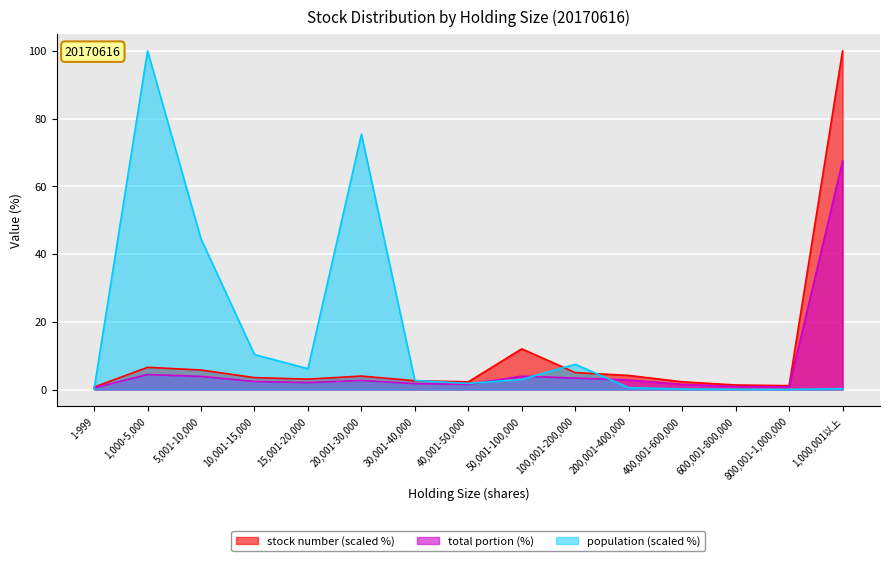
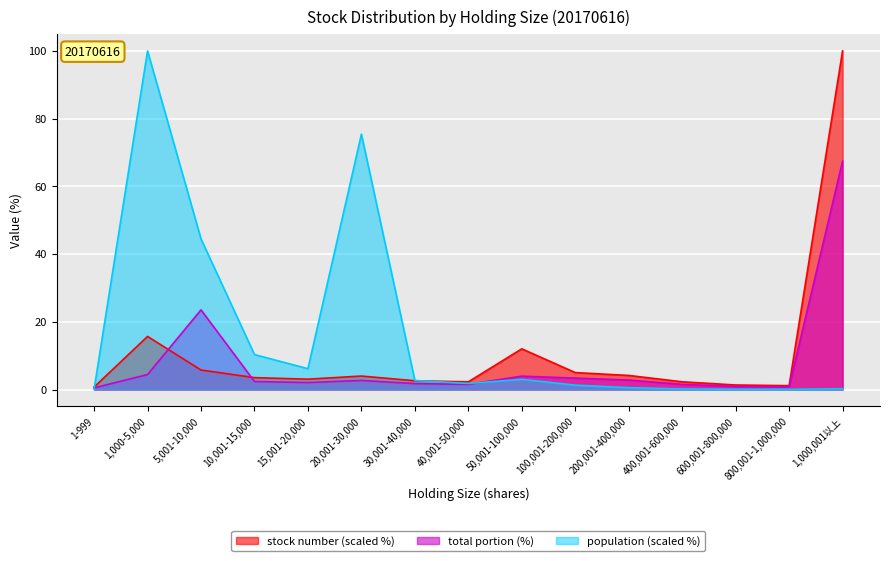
  {
    "stock number (scaled %)": {
-     "1,000-5,000": 7,
+     "1,000-5,000": 16,
      "5,001-10,000": 6,
      "10,001-15,000": 4,
      "15,001-20,000": 3,
      "20,001-30,000": 4,
      "50,001-100,000": 12,
      "100,001-200,000": 5,
      "200,001-400,000": 4,
      "1,000,001以上": 100
    },
    "total portion (%)": {
      "1,000-5,000": 4,
-     "5,001-10,000": 4,
+     "5,001-10,000": 24,
      "10,001-15,000": 2,
      "15,001-20,000": 2,
      "20,001-30,000": 3,
      "30,001-40,000": 2,
      "50,001-100,000": 4,
      "100,001-200,000": 3,
      "200,001-400,000": 3,
      "1,000,001以上": 67
    },
    "population (scaled %)": {
      "1,000-5,000": 100,
      "5,001-10,000": 44,
      "10,001-15,000": 10,
      "15,001-20,000": 6,
      "20,001-30,000": 75,
      "50,001-100,000": 3,
-     "100,001-200,000": 7,
+     "100,001-200,000": 1,
      "200,001-400,000": 1,
      "400,001-600,000": 0,
      "600,001-800,000": 0,
      "1,000,001以上": 0
    }
  }
